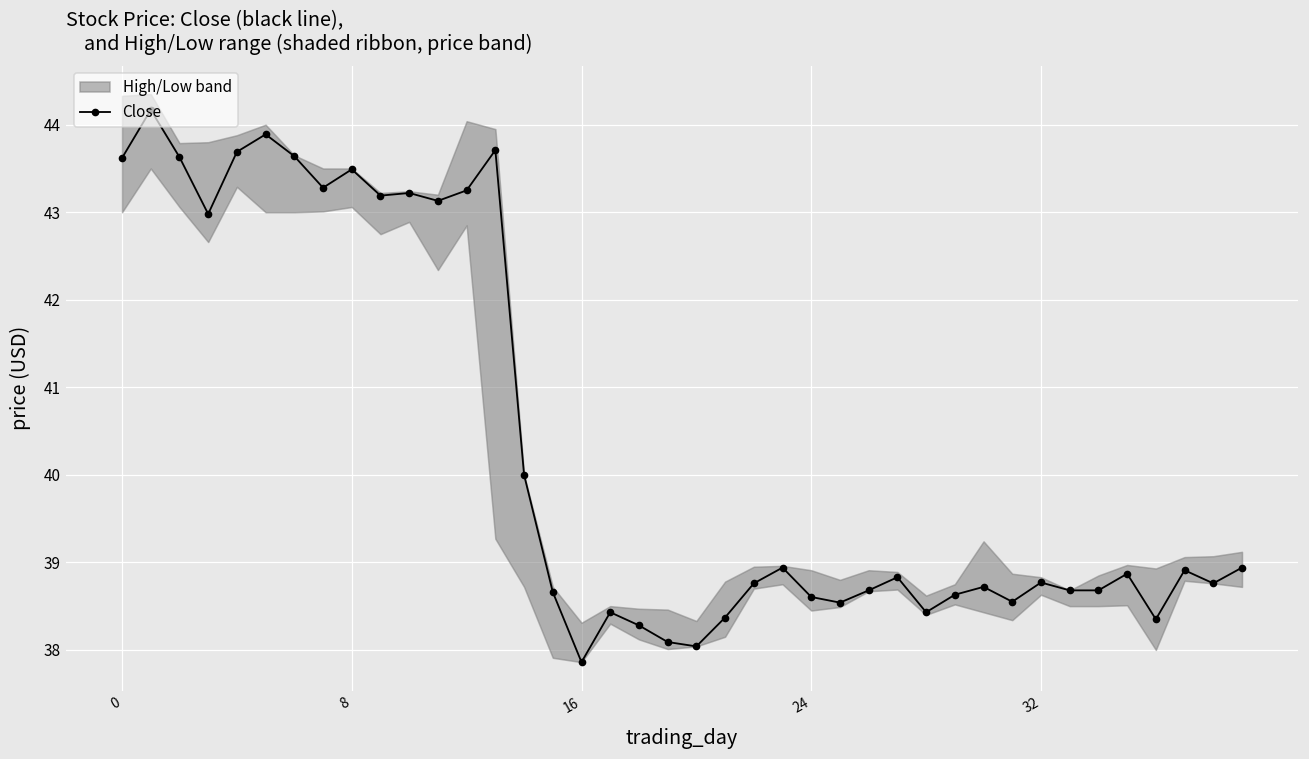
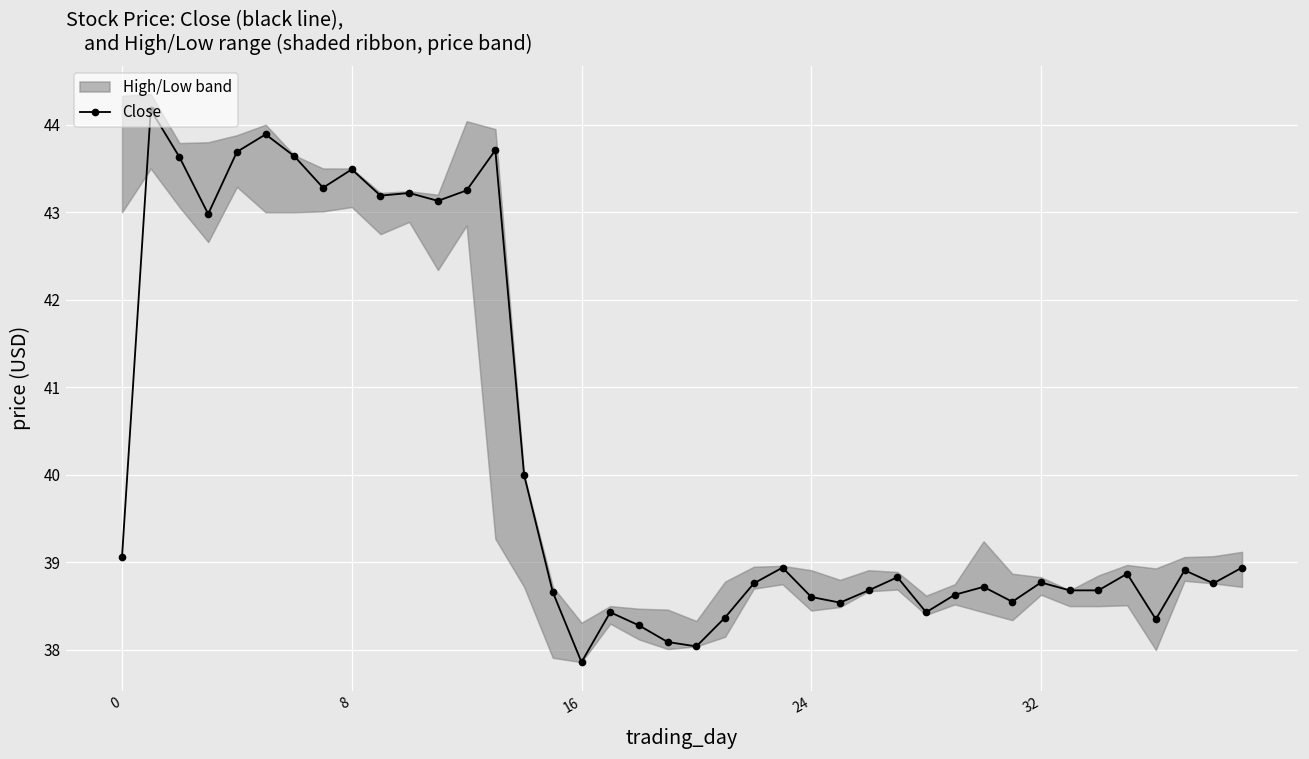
  {
    "Close": {
-     "0": 43.6,
+     "0": 39.1,
      "16": 37.9,
      "24": 38.6,
      "32": 38.8
    }
  }
